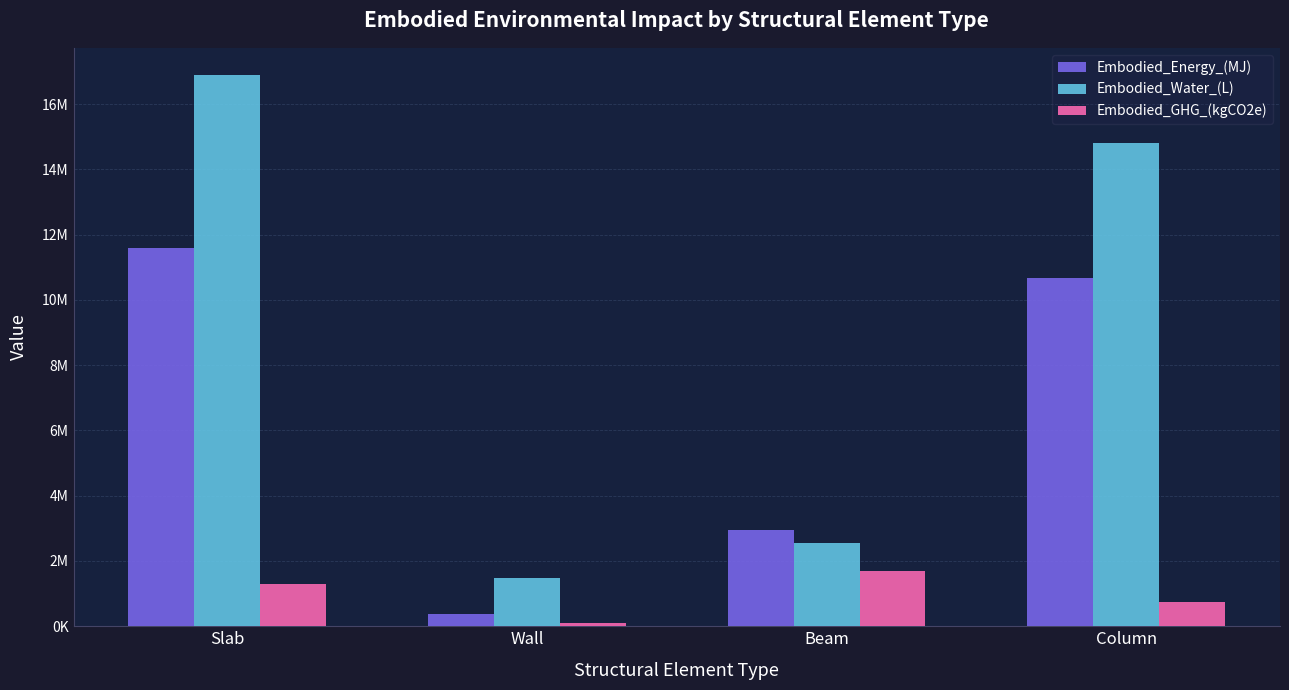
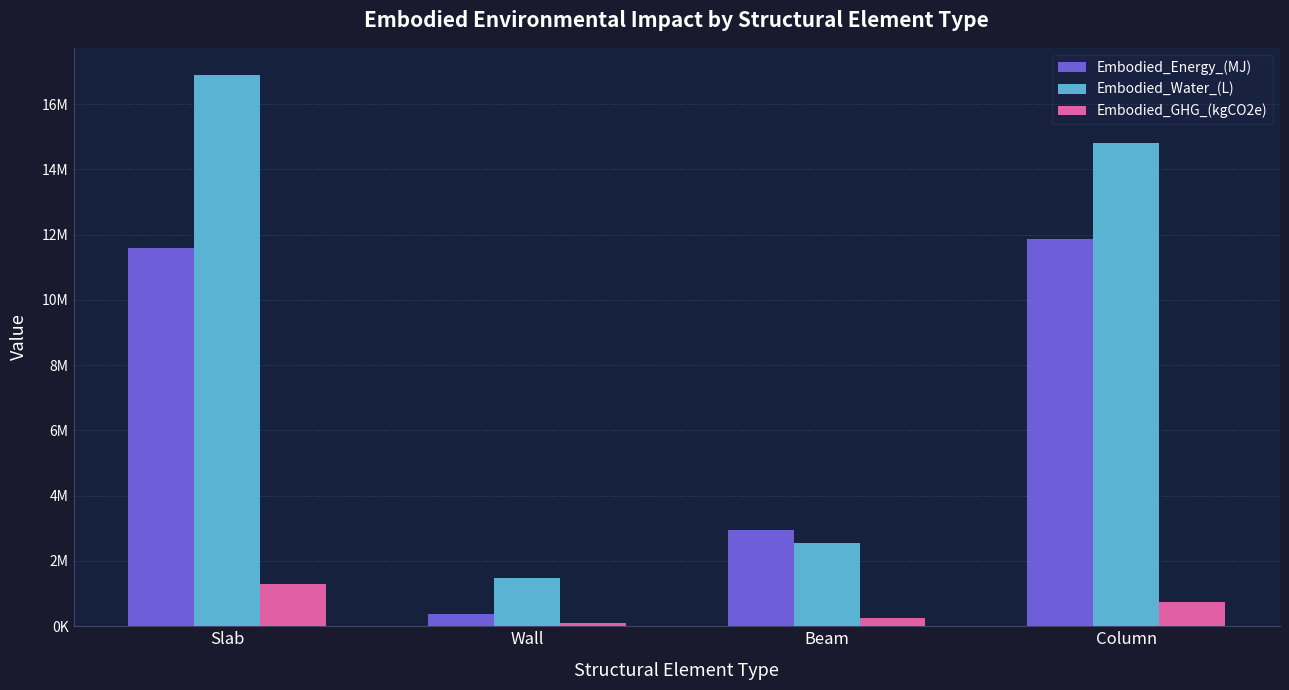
  {
    "Embodied_Energy_(MJ)": {
      "Slab": 11600000,
      "Wall": 400000,
      "Beam": 3000000,
-     "Column": 10700000
+     "Column": 11900000
    },
    "Embodied_Water_(L)": {
      "Slab": 16900000,
      "Wall": 1500000,
      "Beam": 2600000,
      "Column": 14800000
    },
    "Embodied_GHG_(kgCO2e)": {
      "Slab": 1300000,
      "Wall": 100000,
-     "Beam": 1700000,
+     "Beam": 300000,
      "Column": 700000
    }
  }
